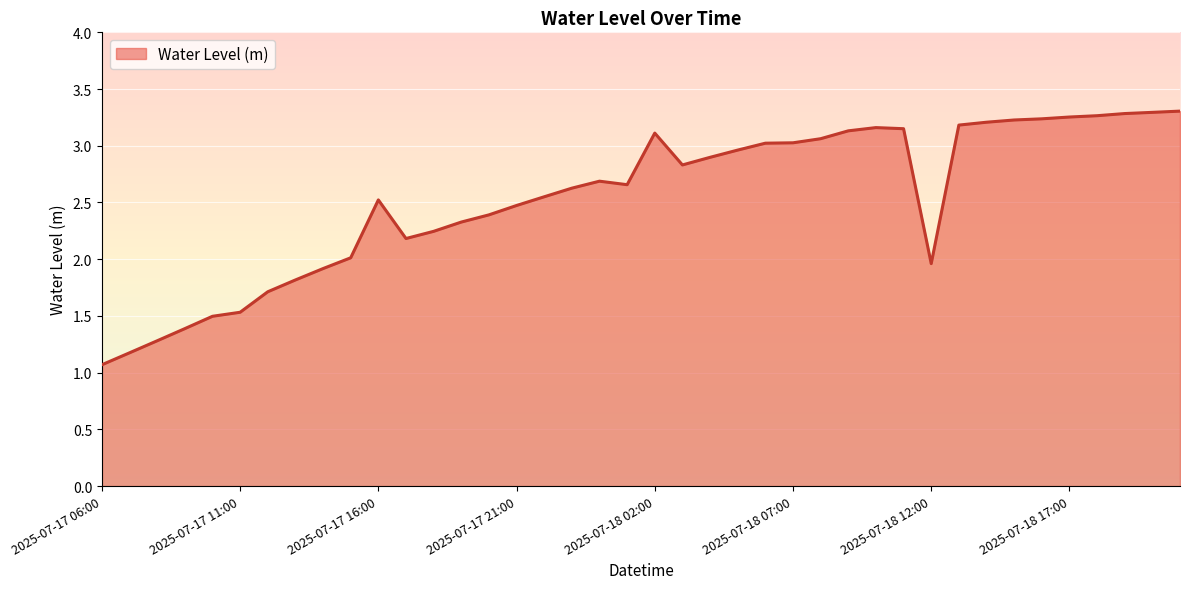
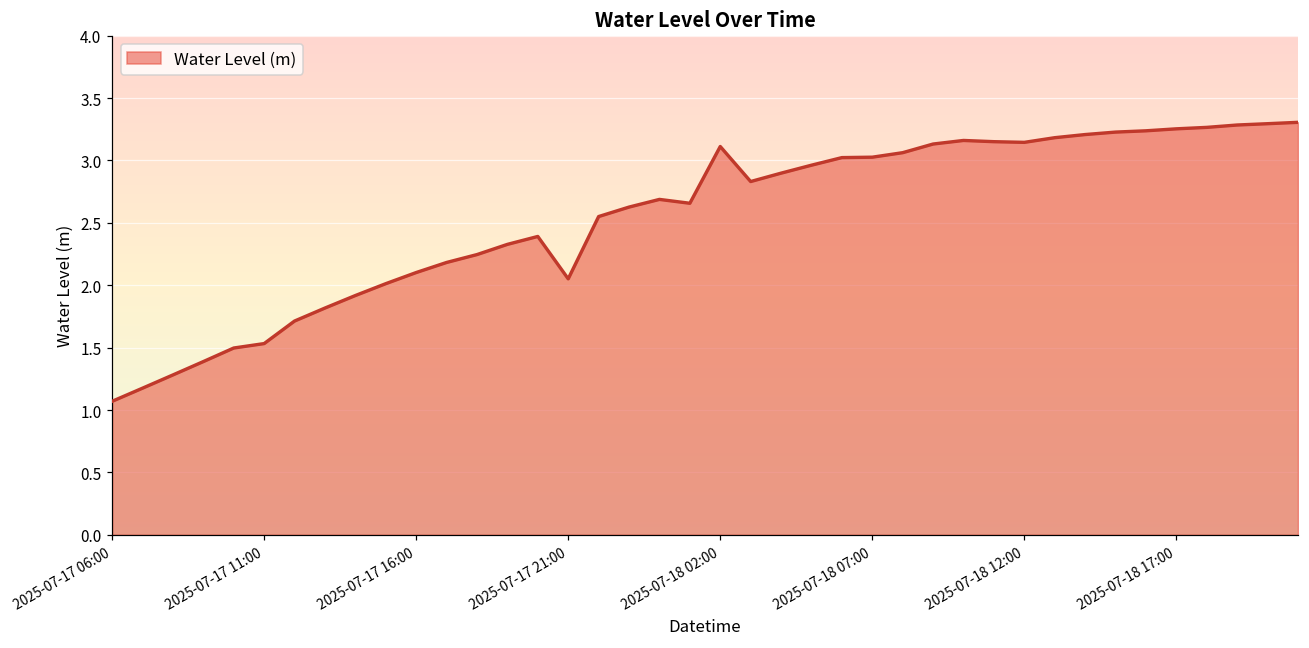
  {
    "2025-07-17 06:00": 1.07,
    "2025-07-17 11:00": 1.53,
-   "2025-07-17 16:00": 2.52,
-   "2025-07-17 21:00": 2.47,
+   "2025-07-17 16:00": 2.10,
+   "2025-07-17 21:00": 2.05,
    "2025-07-18 02:00": 3.11,
    "2025-07-18 07:00": 3.03,
-   "2025-07-18 12:00": 1.96,
+   "2025-07-18 12:00": 3.15,
    "2025-07-18 17:00": 3.25
  }
